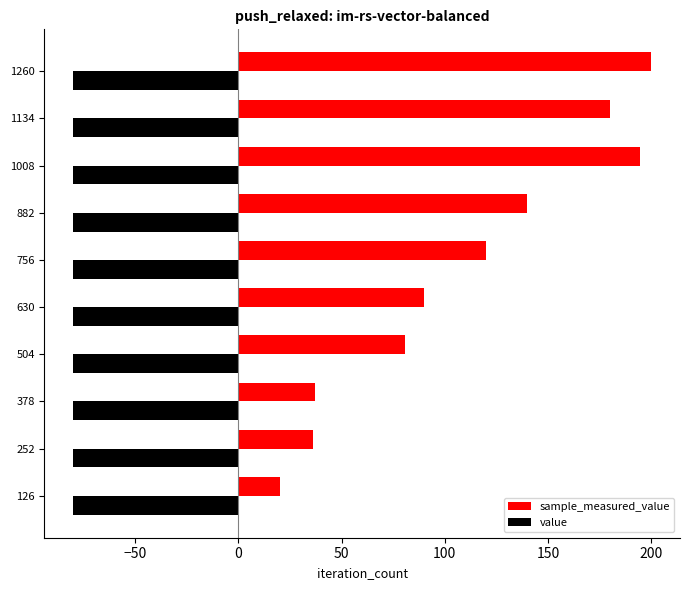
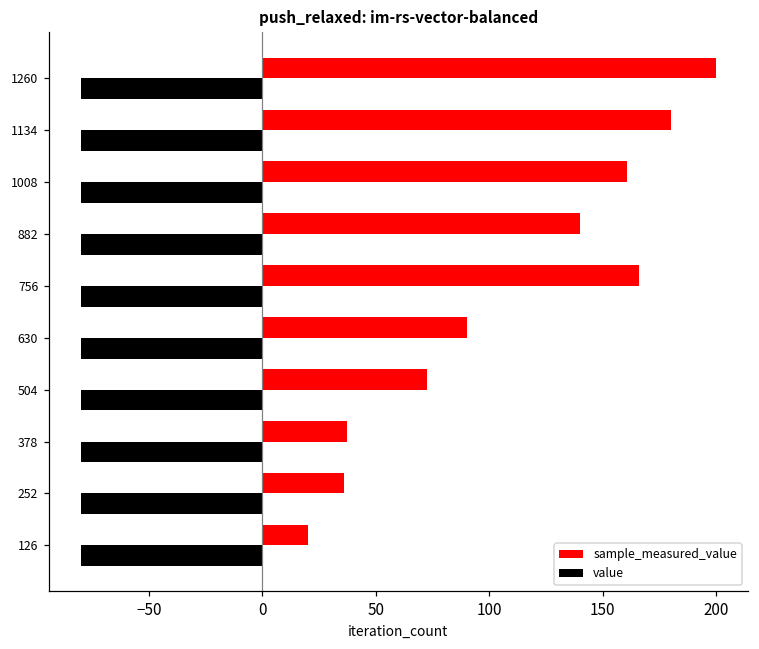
  {
    "sample_measured_value": {
      "1260": 200,
      "1134": 180,
-     "1008": 194,
+     "1008": 161,
      "882": 140,
-     "756": 120,
+     "756": 166,
      "630": 90,
-     "504": 81,
+     "504": 72,
      "378": 37,
      "252": 36,
      "126": 20
    },
    "value": {
      "1260": -80,
      "1134": -80,
      "1008": -80,
      "882": -80,
      "756": -80,
      "630": -80,
      "504": -80,
      "378": -80,
      "252": -80,
      "126": -80
    }
  }
